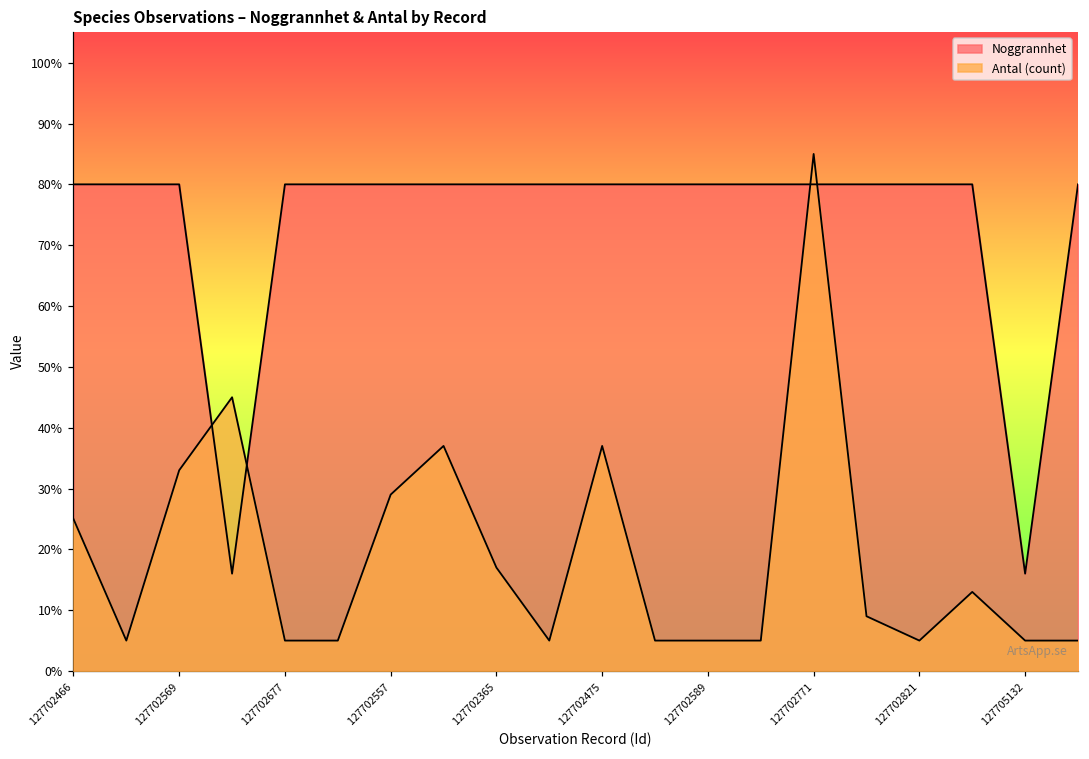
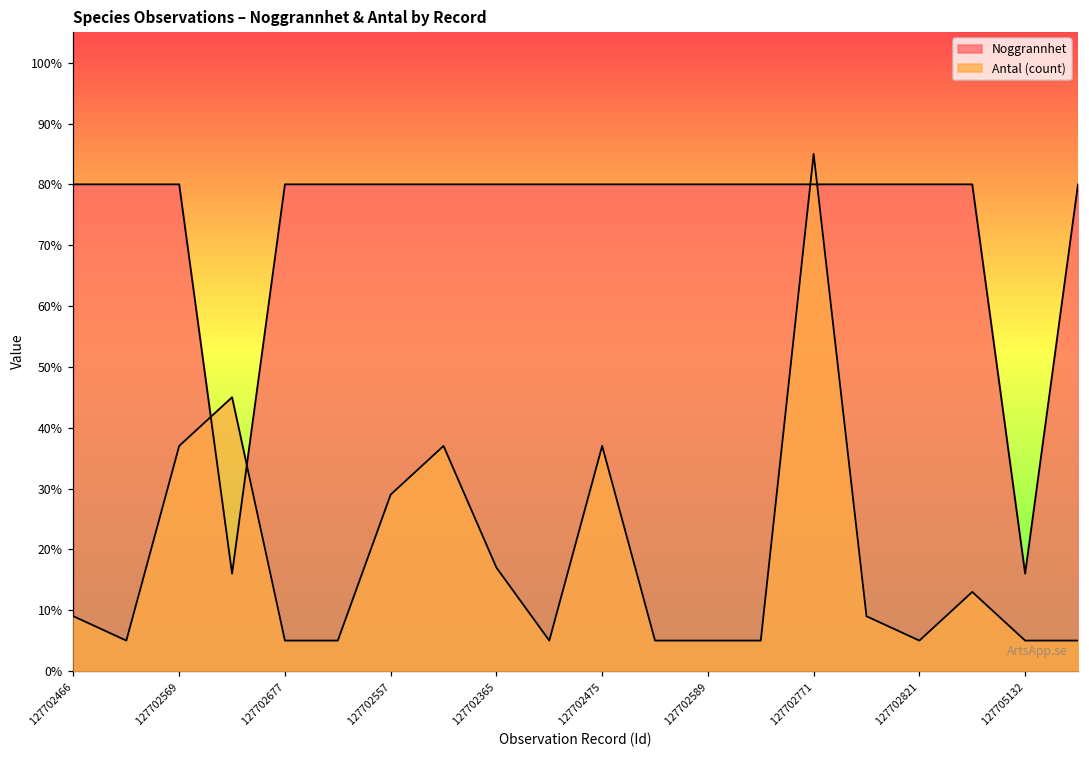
  {
    "Noggrannhet": {
      "127702466": "80%",
      "127702569": "80%",
      "127702677": "80%",
      "127702557": "80%",
      "127702365": "80%",
      "127702475": "80%",
      "127702589": "80%",
      "127702771": "80%",
      "127702821": "80%",
      "127705132": "16%"
    },
    "Antal (count)": {
-     "127702466": "25%",
-     "127702569": "33%",
+     "127702466": "9%",
+     "127702569": "37%",
      "127702677": "5%",
      "127702557": "29%",
      "127702365": "17%",
      "127702475": "37%",
      "127702589": "5%",
      "127702771": "85%",
      "127702821": "5%",
      "127705132": "5%"
    }
  }
